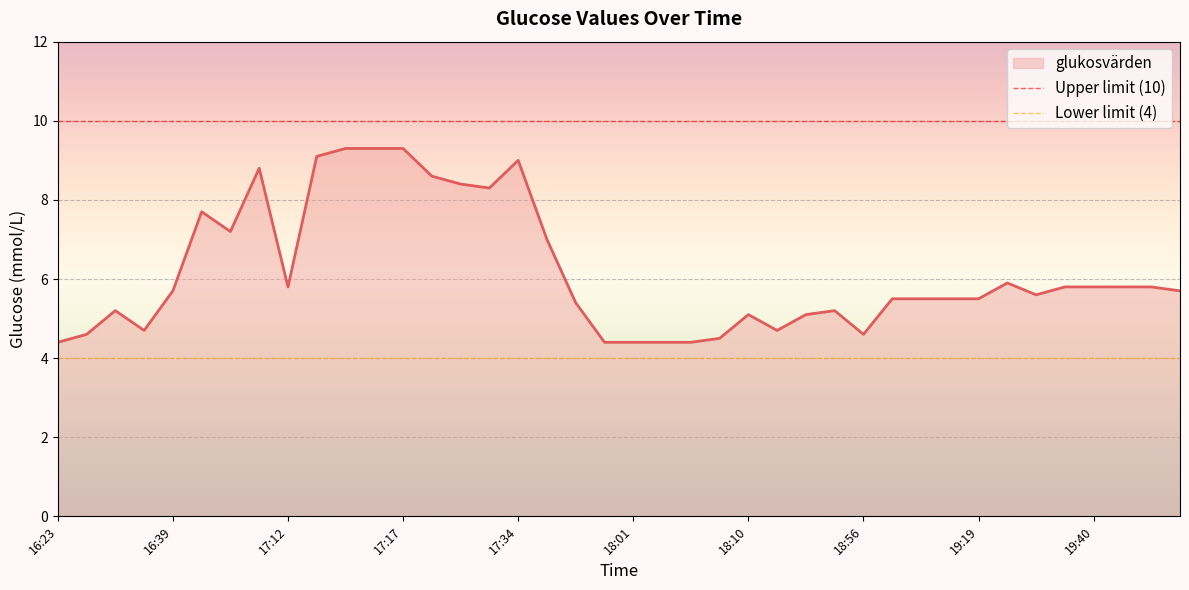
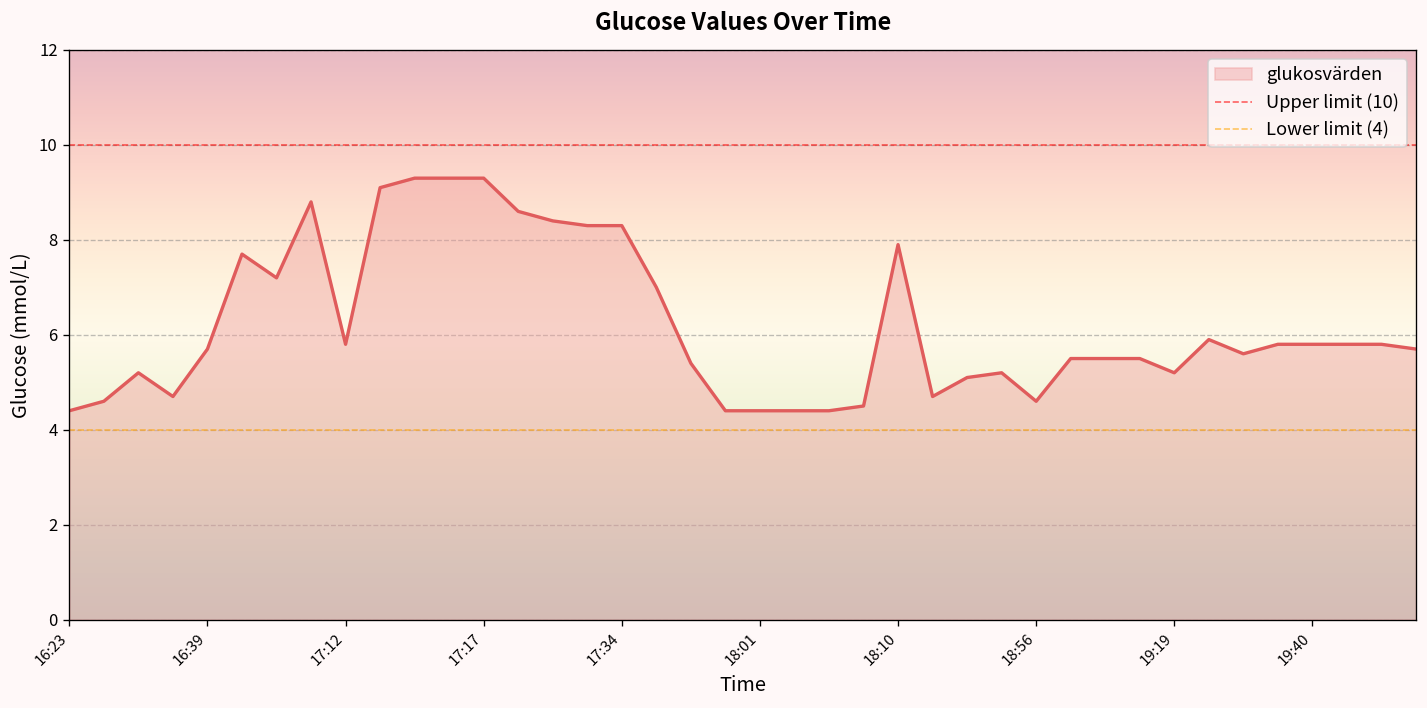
  {
    "16:23": 4.4,
    "16:39": 5.7,
    "17:12": 5.8,
    "17:17": 9.3,
-   "17:34": 9.0,
-   "18:10": 5.1,
+   "17:34": 8.3,
+   "18:10": 7.9,
    "18:56": 4.6,
-   "19:19": 5.5
+   "19:19": 5.2
  }
